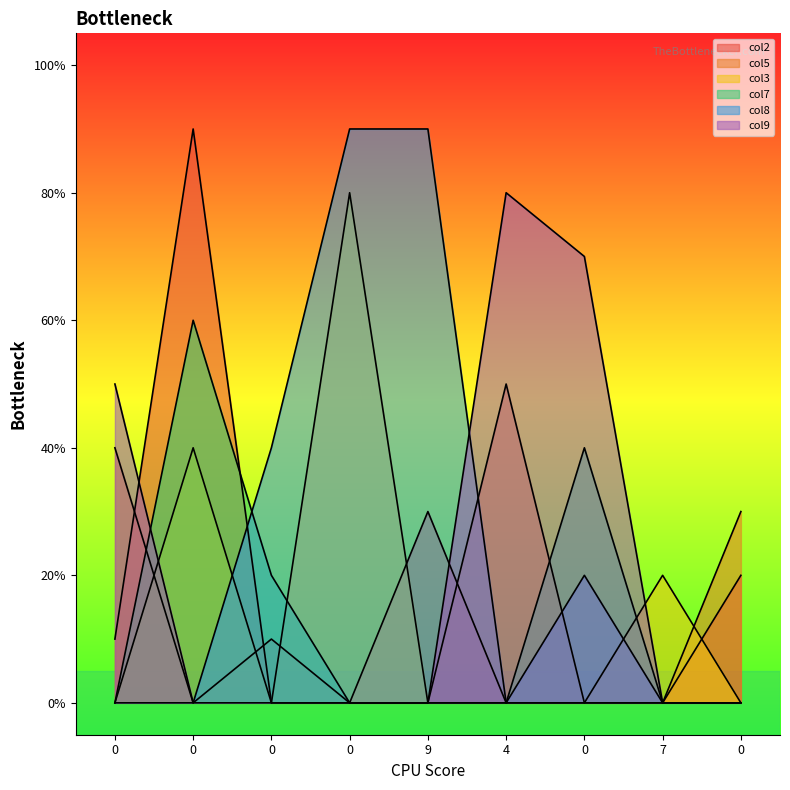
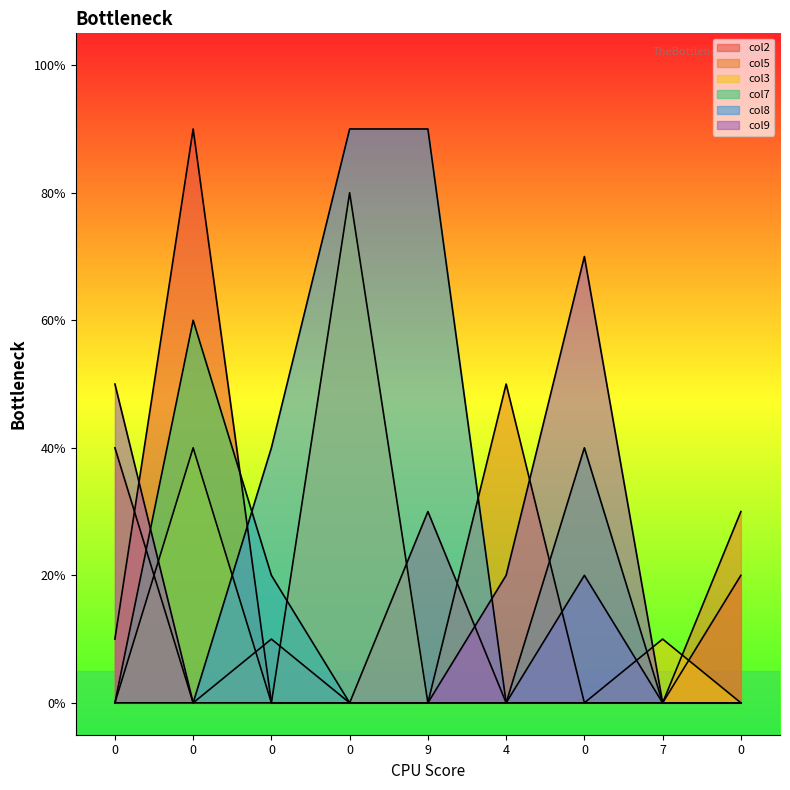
  {
    "col3": {
-     "7": "20%"
+     "7": "10%"
    },
    "col8": {
      "9": "90%"
    },
    "col9": {
-     "4": "80%"
+     "4": "20%"
    }
  }
